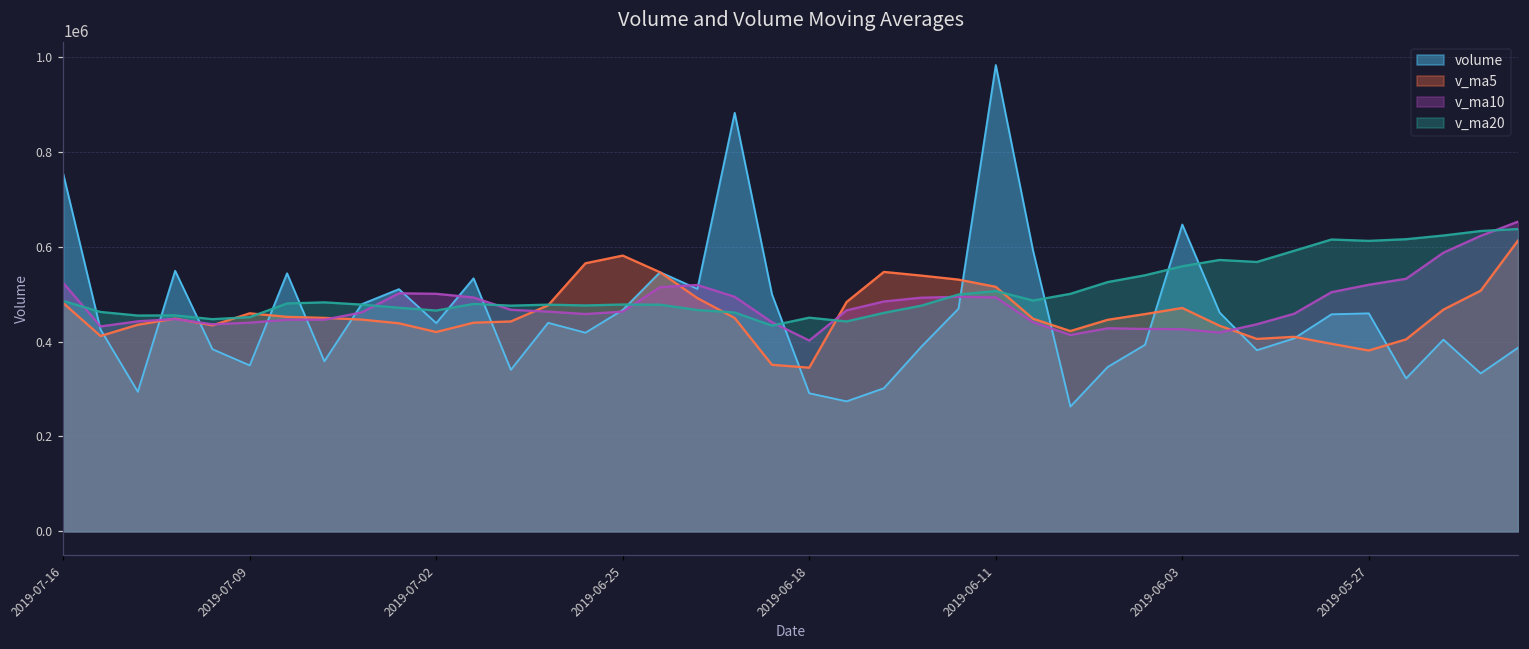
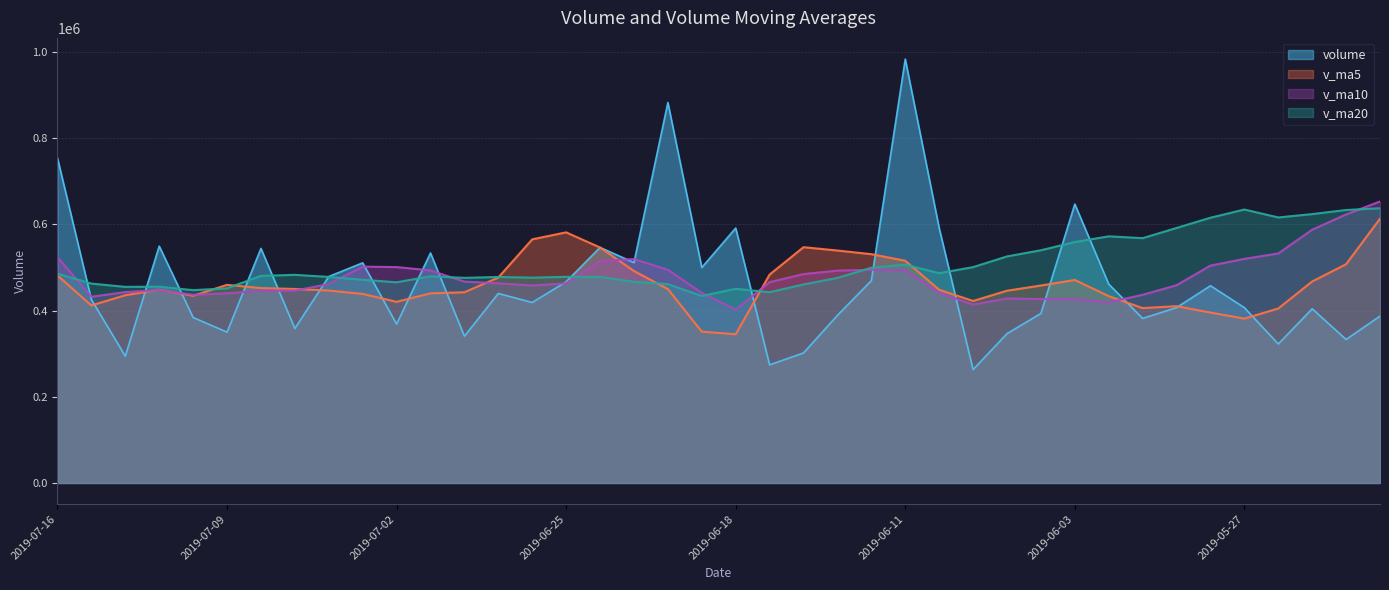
  {
    "volume": {
      "2019-07-16": 750000,
      "2019-07-09": 350000,
-     "2019-07-02": 440000,
-     "2019-06-18": 290000,
+     "2019-07-02": 370000,
+     "2019-06-18": 590000,
      "2019-06-11": 980000,
      "2019-06-03": 650000,
-     "2019-05-27": 460000
+     "2019-05-27": 410000
    },
    "v_ma5": {
      "2019-07-09": 460000,
      "2019-07-02": 420000,
      "2019-06-25": 580000,
      "2019-06-18": 350000,
      "2019-06-11": 520000,
      "2019-06-03": 470000,
      "2019-05-27": 380000
    },
    "v_ma10": {
      "2019-07-16": 520000,
      "2019-07-09": 440000,
      "2019-07-02": 500000,
      "2019-06-18": 400000,
      "2019-06-11": 490000,
      "2019-06-03": 430000,
      "2019-05-27": 520000
    },
    "v_ma20": {
      "2019-07-09": 450000,
      "2019-07-02": 470000,
      "2019-06-25": 480000,
      "2019-06-18": 450000,
      "2019-06-11": 510000,
      "2019-06-03": 560000,
-     "2019-05-27": 610000
+     "2019-05-27": 630000
    }
  }
